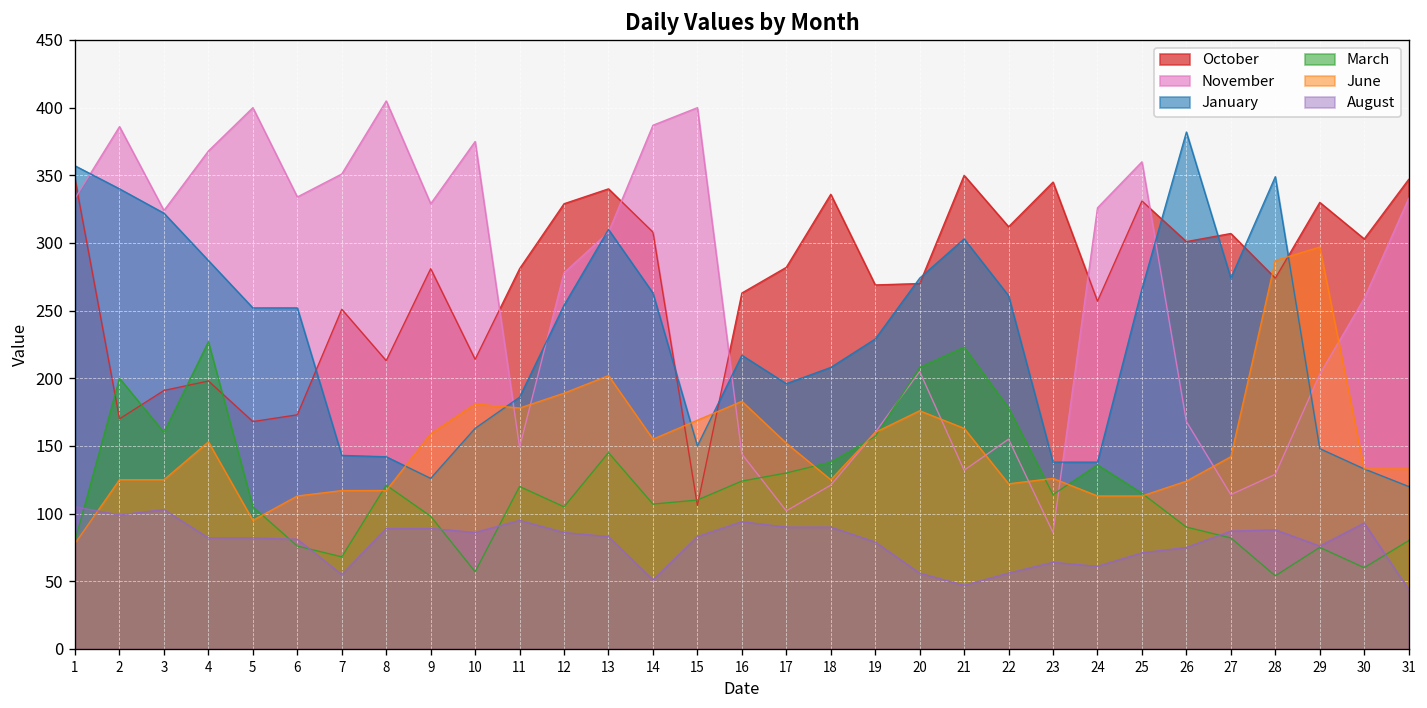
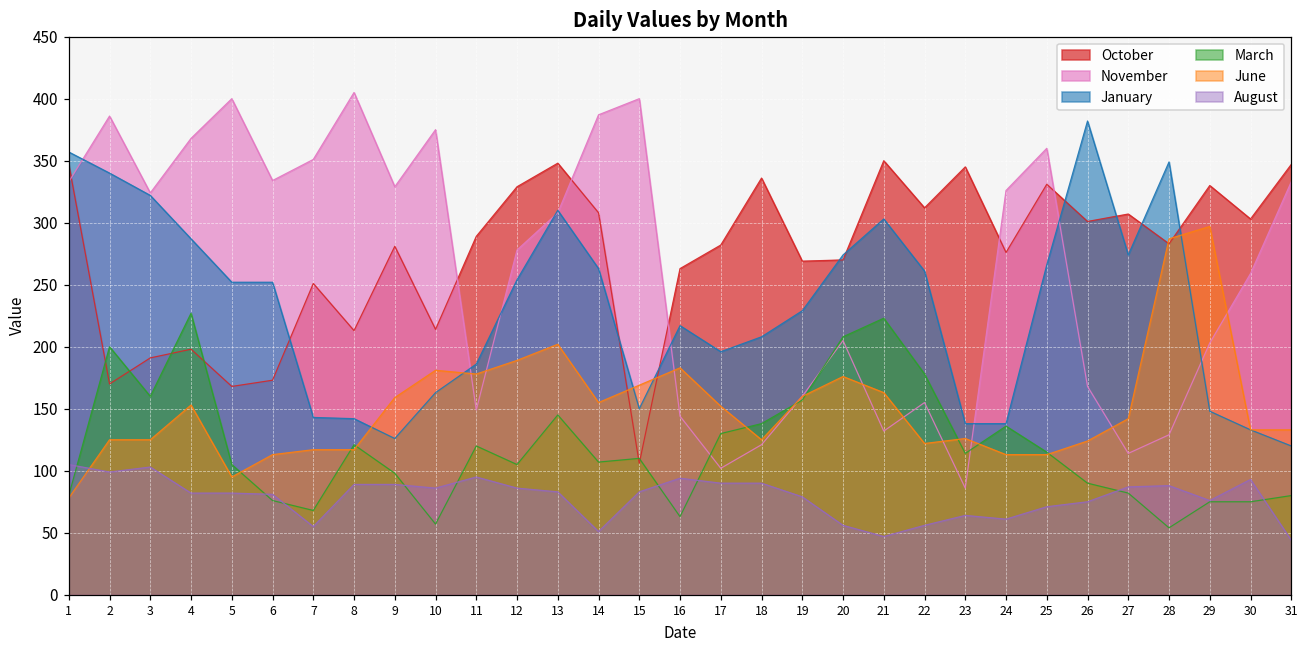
  {
    "October": {
      "1": 347,
      "2": 170,
      "3": 191,
      "4": 198,
      "5": 168,
      "6": 173,
      "7": 251,
      "8": 213,
      "9": 281,
      "10": 214,
-     "11": 281,
+     "11": 289,
      "12": 329,
-     "13": 340,
+     "13": 348,
      "14": 308,
      "15": 106,
      "16": 263,
      "17": 282,
      "18": 336,
      "19": 269,
      "20": 270,
      "21": 350,
      "22": 312,
      "23": 345,
-     "24": 257,
+     "24": 276,
      "25": 331,
      "26": 301,
      "27": 307,
-     "28": 274,
+     "28": 283,
      "29": 330,
      "30": 303,
      "31": 347
    },
    "January": {
      "1": 357,
      "2": 340,
      "4": 287,
      "5": 252,
      "6": 252,
      "7": 143,
      "8": 142,
      "9": 126,
      "10": 163,
      "11": 186,
      "12": 254,
      "14": 263,
      "15": 150,
      "16": 217,
      "17": 196,
      "18": 208,
      "19": 229,
      "20": 274,
      "21": 303,
      "22": 261,
      "23": 138,
      "25": 266,
      "26": 382,
      "27": 274,
      "28": 349,
      "29": 148,
      "31": 120
    },
    "March": {
      "2": 200,
      "3": 160,
      "4": 227,
      "5": 105,
      "6": 76,
      "7": 68,
      "8": 121,
      "9": 98,
      "10": 57,
      "11": 120,
      "12": 105,
      "13": 145,
      "14": 107,
      "15": 110,
-     "16": 124,
+     "16": 63,
      "17": 130,
      "18": 138,
      "19": 157,
      "20": 208,
      "21": 223,
      "22": 178,
      "23": 114,
      "26": 90,
      "27": 82,
      "28": 54,
-     "30": 60,
+     "30": 75,
      "31": 80
    },
    "June": {
      "2": 125,
      "3": 125,
      "4": 153,
      "5": 95,
      "6": 113,
      "7": 117,
      "8": 117,
      "9": 159,
      "10": 181,
      "11": 178,
      "12": 189,
      "13": 202,
      "14": 155,
      "15": 169,
      "16": 183,
      "17": 152,
      "18": 125,
      "20": 176,
      "21": 163,
      "22": 122,
      "23": 126,
      "24": 113,
      "26": 124,
      "27": 142,
      "28": 287,
      "29": 297,
      "31": 133
    }
  }
